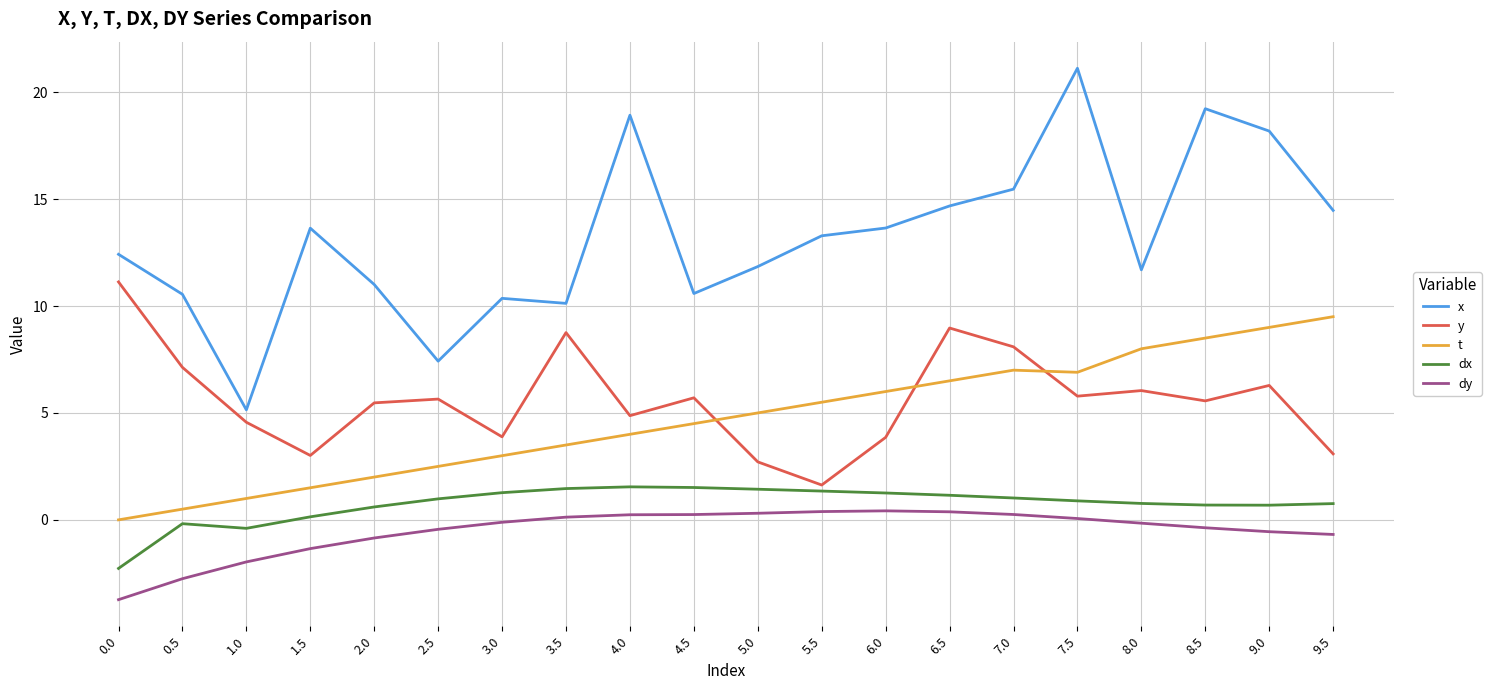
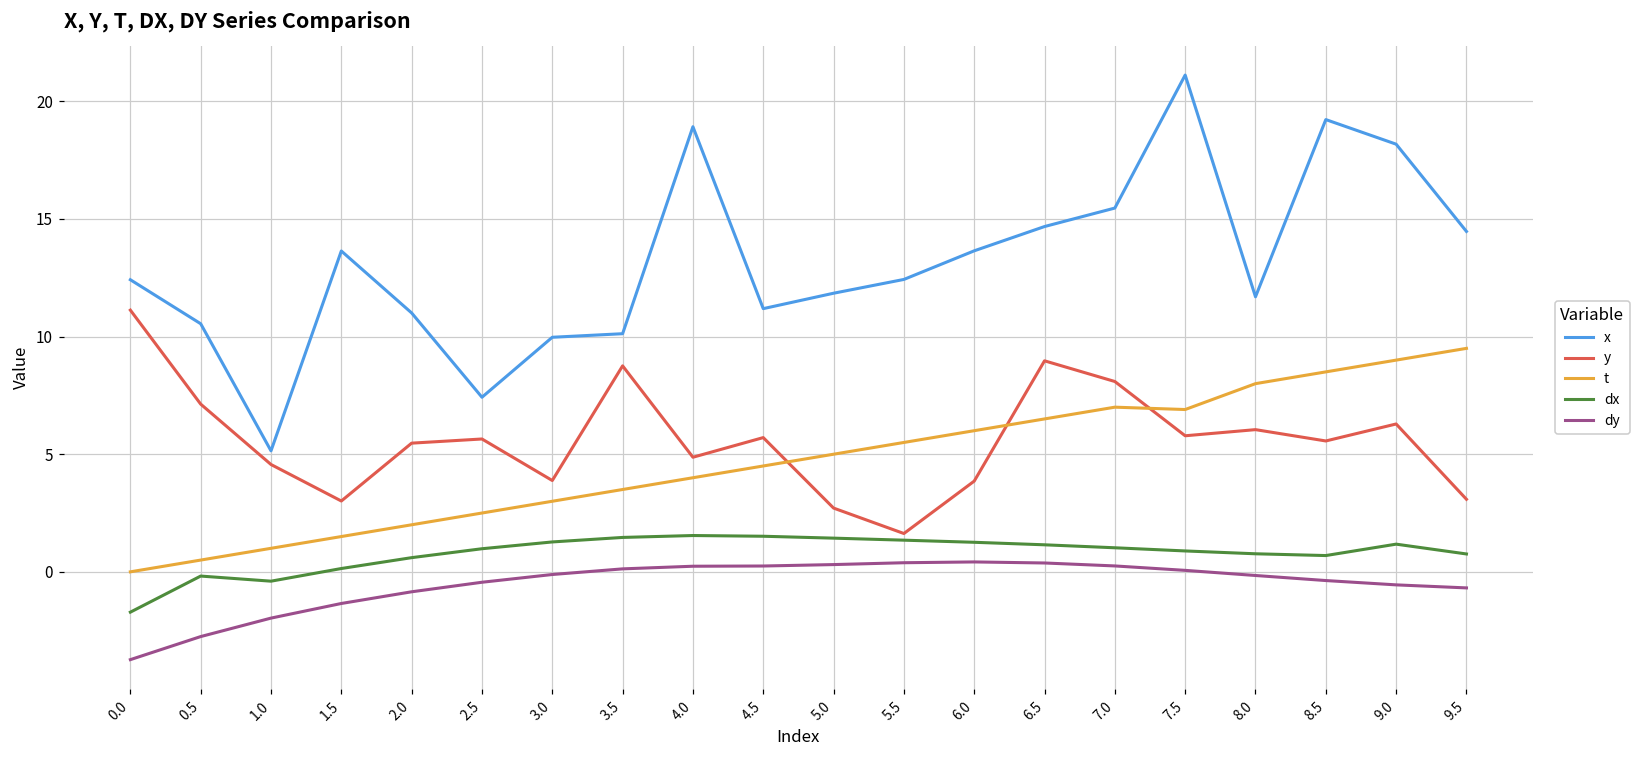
  {
    "x": {
      "0.0": 12.4,
      "0.5": 10.5,
      "1.0": 5.1,
      "1.5": 13.6,
      "2.0": 11.0,
      "2.5": 7.4,
-     "3.0": 10.4,
+     "3.0": 10.0,
      "3.5": 10.1,
      "4.0": 18.9,
-     "4.5": 10.6,
+     "4.5": 11.2,
      "5.0": 11.8,
-     "5.5": 13.3,
+     "5.5": 12.4,
      "6.0": 13.6,
      "6.5": 14.7,
      "7.0": 15.5,
      "7.5": 21.1,
      "8.0": 11.7,
      "8.5": 19.2,
      "9.0": 18.2,
      "9.5": 14.5
    },
    "y": {
      "0.0": 11.1,
      "0.5": 7.1,
      "1.0": 4.6,
      "1.5": 3.0,
      "2.0": 5.5,
      "2.5": 5.6,
      "3.0": 3.9,
      "3.5": 8.8,
      "4.0": 4.9,
      "4.5": 5.7,
      "5.0": 2.7,
      "5.5": 1.6,
      "6.0": 3.9,
      "6.5": 9.0,
      "7.0": 8.1,
      "7.5": 5.8,
      "8.0": 6.0,
      "8.5": 5.6,
      "9.0": 6.3,
      "9.5": 3.1
    },
    "t": {
      "0.0": 0.0,
      "0.5": 0.5,
      "1.0": 1.0,
      "1.5": 1.5,
      "2.0": 2.0,
      "2.5": 2.5,
      "3.0": 3.0,
      "3.5": 3.5,
      "4.0": 4.0,
      "4.5": 4.5,
      "5.0": 5.0,
      "5.5": 5.5,
      "6.0": 6.0,
      "6.5": 6.5,
      "7.0": 7.0,
      "7.5": 6.9,
      "8.0": 8.0,
      "8.5": 8.5,
      "9.0": 9.0,
      "9.5": 9.5
    },
    "dx": {
-     "0.0": -2.3,
+     "0.0": -1.7,
      "0.5": -0.2,
      "1.0": -0.4,
      "1.5": 0.1,
      "2.0": 0.6,
      "2.5": 1.0,
      "3.0": 1.3,
      "3.5": 1.5,
      "4.0": 1.5,
      "4.5": 1.5,
      "5.0": 1.4,
      "5.5": 1.3,
      "6.0": 1.3,
      "6.5": 1.1,
      "7.0": 1.0,
      "7.5": 0.9,
      "8.0": 0.8,
      "8.5": 0.7,
-     "9.0": 0.7,
+     "9.0": 1.2,
      "9.5": 0.8
    },
    "dy": {
      "0.0": -3.7,
      "0.5": -2.8,
      "1.0": -2.0,
      "1.5": -1.3,
      "2.0": -0.8,
      "2.5": -0.4,
      "3.0": -0.1,
      "3.5": 0.1,
      "4.0": 0.2,
      "4.5": 0.2,
      "5.0": 0.3,
      "5.5": 0.4,
      "6.0": 0.4,
      "6.5": 0.4,
      "7.0": 0.3,
      "7.5": 0.1,
      "8.0": -0.2,
      "8.5": -0.4,
      "9.0": -0.6,
      "9.5": -0.7
    }
  }
